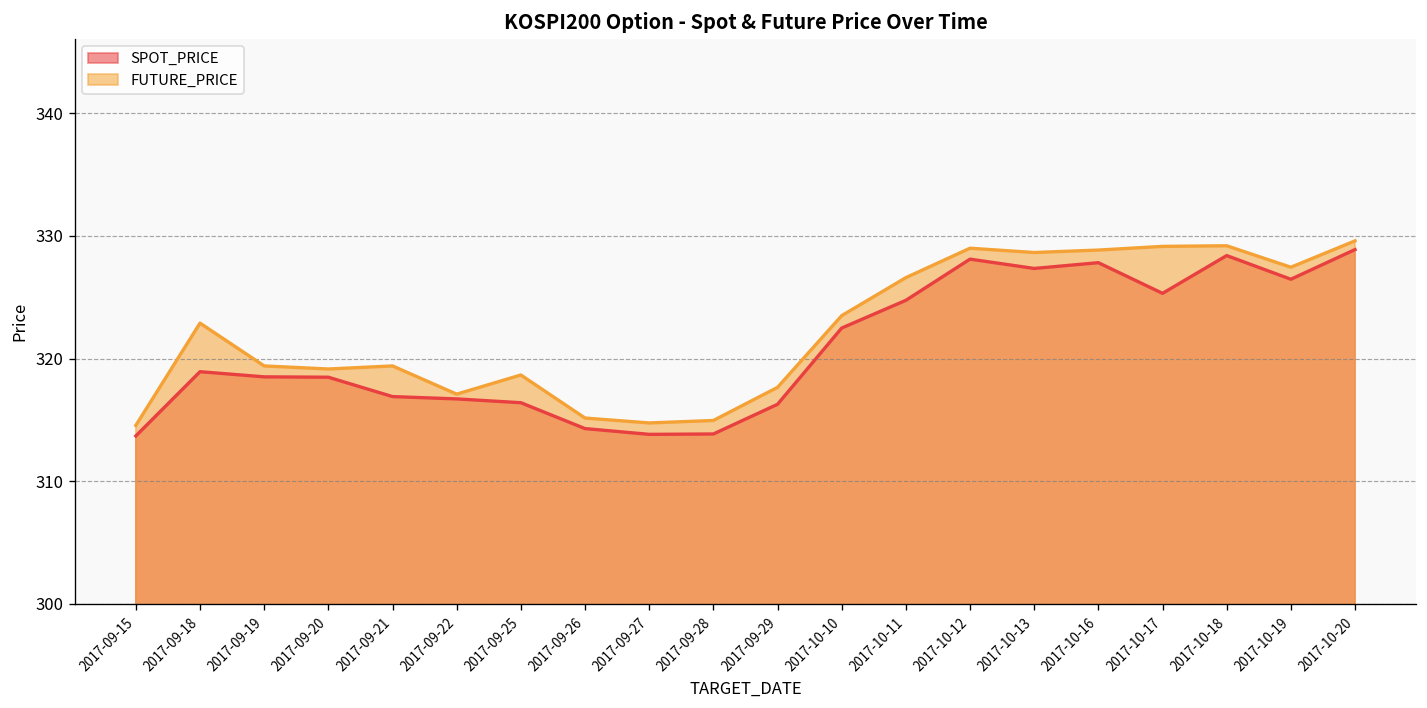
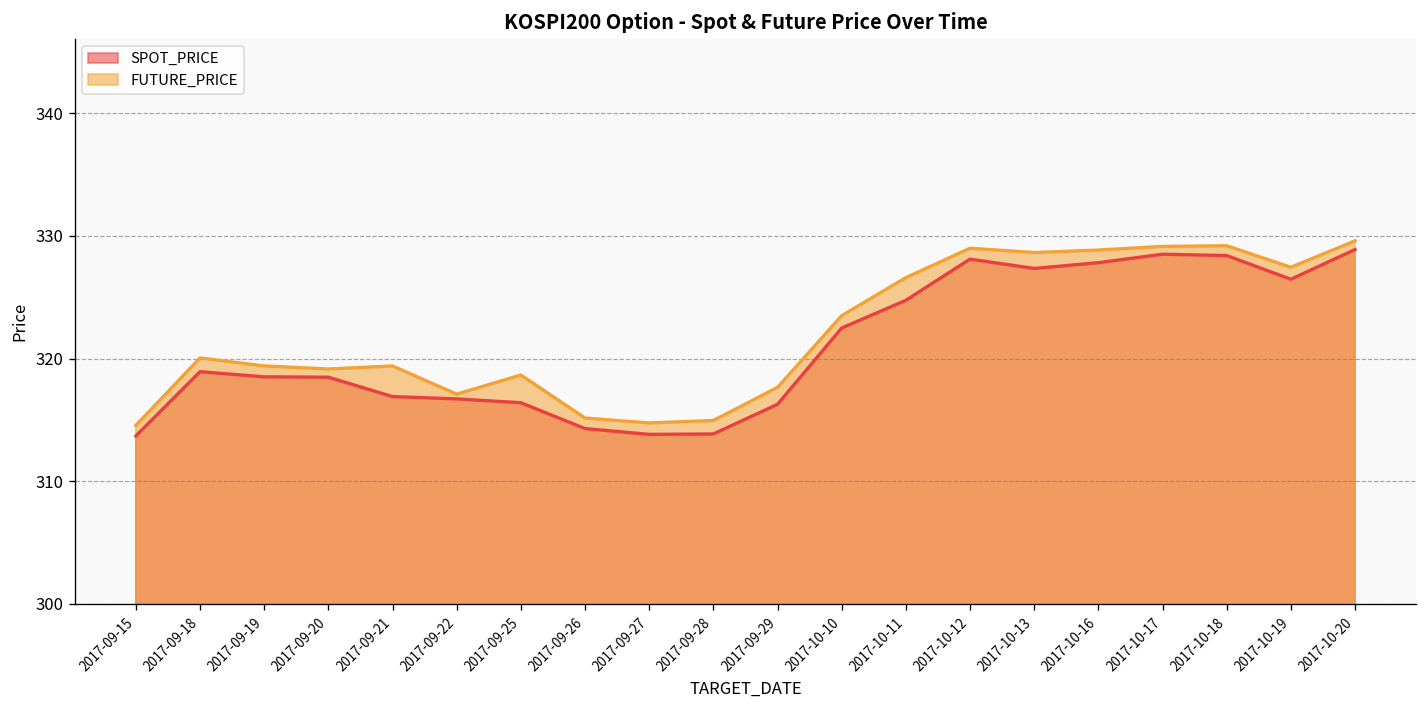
  {
    "SPOT_PRICE": {
      "2017-09-15": 313.7,
      "2017-09-18": 318.9,
      "2017-09-19": 318.5,
      "2017-09-20": 318.5,
      "2017-09-21": 316.9,
      "2017-09-22": 316.7,
      "2017-09-25": 316.4,
      "2017-09-26": 314.3,
      "2017-09-27": 313.8,
      "2017-09-28": 313.9,
      "2017-09-29": 316.3,
      "2017-10-10": 322.5,
      "2017-10-11": 324.8,
      "2017-10-12": 328.1,
      "2017-10-13": 327.4,
      "2017-10-16": 327.8,
-     "2017-10-17": 325.3,
+     "2017-10-17": 328.5,
      "2017-10-18": 328.4,
      "2017-10-19": 326.5,
      "2017-10-20": 328.9
    },
    "FUTURE_PRICE": {
      "2017-09-15": 314.6,
-     "2017-09-18": 322.9,
+     "2017-09-18": 320.1,
      "2017-09-19": 319.4,
      "2017-09-20": 319.2,
      "2017-09-21": 319.4,
      "2017-09-22": 317.1,
      "2017-09-25": 318.7,
      "2017-09-26": 315.2,
      "2017-09-27": 314.8,
      "2017-09-28": 315.0,
      "2017-09-29": 317.7,
      "2017-10-10": 323.5,
      "2017-10-11": 326.6,
      "2017-10-12": 329.0,
      "2017-10-13": 328.7,
      "2017-10-16": 328.9,
      "2017-10-17": 329.2,
      "2017-10-18": 329.2,
      "2017-10-19": 327.5,
      "2017-10-20": 329.6
    }
  }
